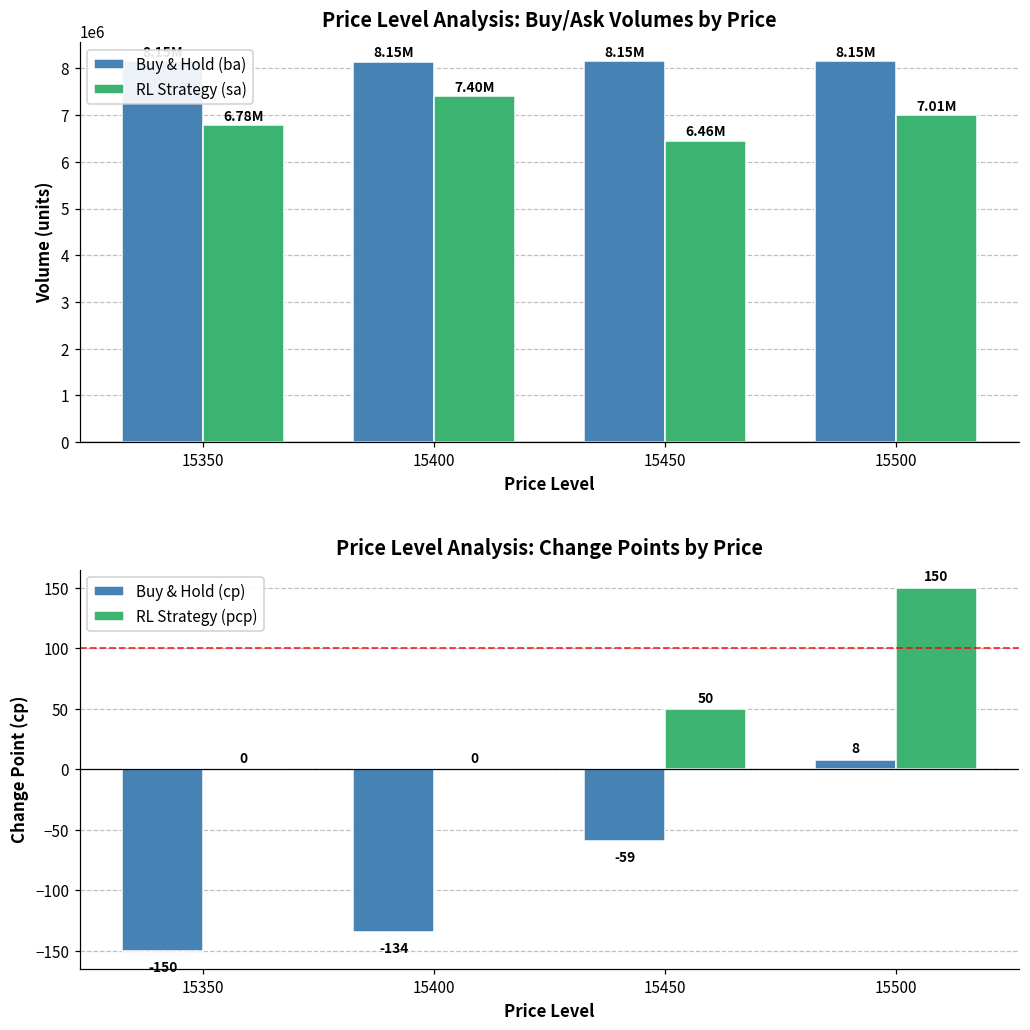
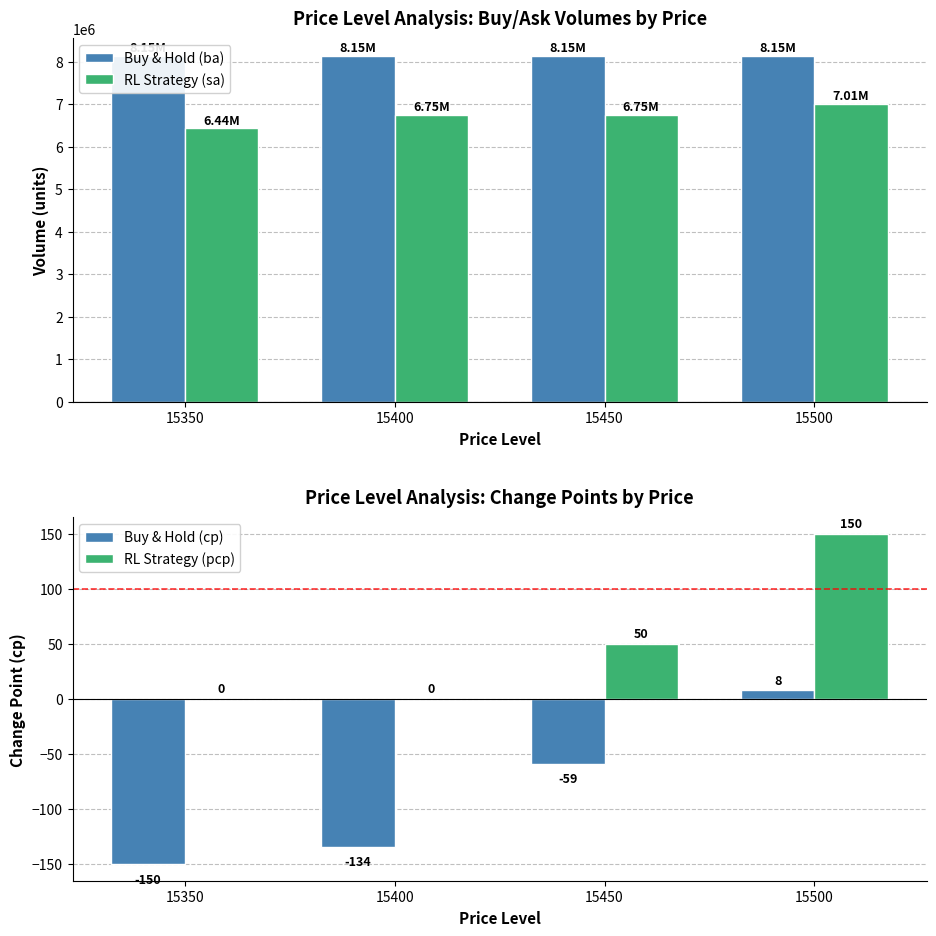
  {
    "Price Level Analysis: Buy/Ask Volumes by Price": {
      "Buy & Hold (ba)": {
        "15400": "8.15M",
        "15450": "8.15M",
        "15500": "8.15M"
      },
      "RL Strategy (sa)": {
-       "15350": "6.78M",
-       "15400": "7.40M",
-       "15450": "6.46M",
+       "15350": "6.44M",
+       "15400": "6.75M",
+       "15450": "6.75M",
        "15500": "7.01M"
      }
    },
    "Price Level Analysis: Change Points by Price": {
      "Buy & Hold (cp)": {
        "15350": "-150",
        "15400": "-134",
        "15450": "-59",
        "15500": "8"
      },
      "RL Strategy (pcp)": {
        "15350": "0",
        "15400": "0",
        "15450": "50",
        "15500": "150"
      }
    }
  }
